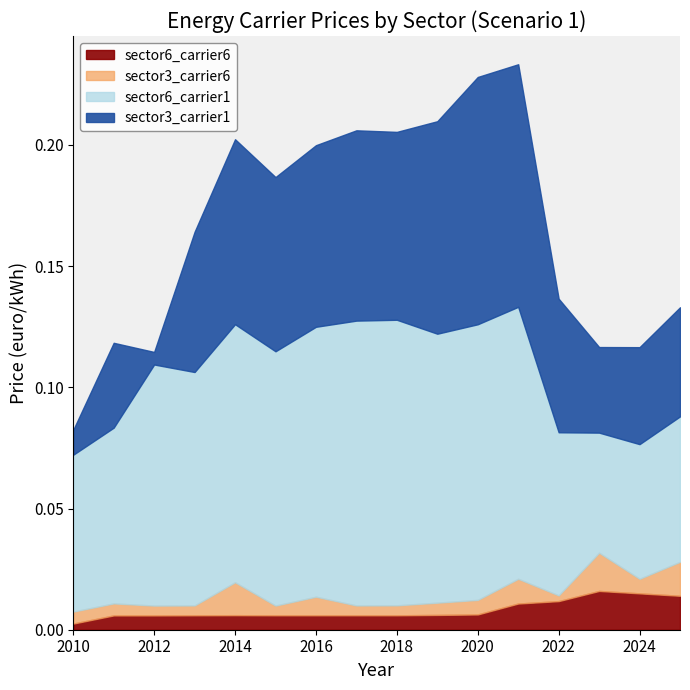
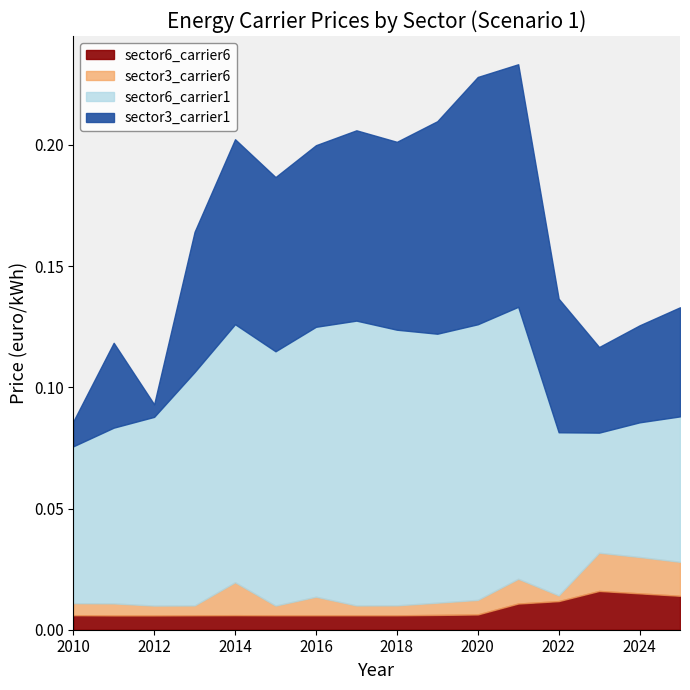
  {
    "sector6_carrier6": {
-     "2010": 0.003,
+     "2010": 0.006,
      "2012": 0.006,
      "2014": 0.006,
      "2016": 0.006,
      "2018": 0.006,
      "2020": 0.006,
      "2022": 0.012,
      "2024": 0.015
    },
    "sector3_carrier6": {
      "2010": 0.005,
      "2012": 0.004,
      "2014": 0.014,
      "2016": 0.008,
      "2018": 0.004,
      "2020": 0.006,
      "2022": 0.002,
-     "2024": 0.006
+     "2024": 0.015
    },
    "sector6_carrier1": {
      "2010": 0.065,
-     "2012": 0.099,
+     "2012": 0.078,
      "2014": 0.106,
      "2016": 0.111,
-     "2018": 0.118,
+     "2018": 0.114,
      "2020": 0.114,
      "2022": 0.067,
      "2024": 0.056
    },
    "sector3_carrier1": {
      "2010": 0.010,
      "2012": 0.005,
      "2014": 0.076,
      "2016": 0.075,
      "2018": 0.077,
      "2020": 0.102,
      "2022": 0.055,
      "2024": 0.040
    }
  }
